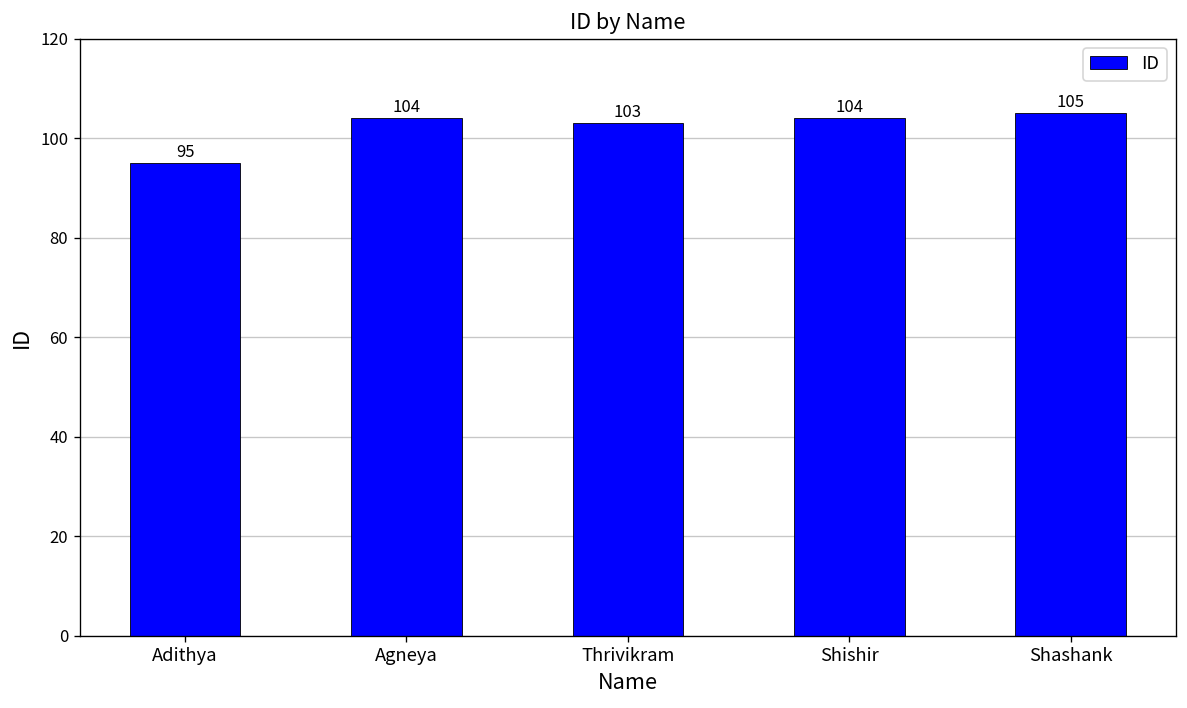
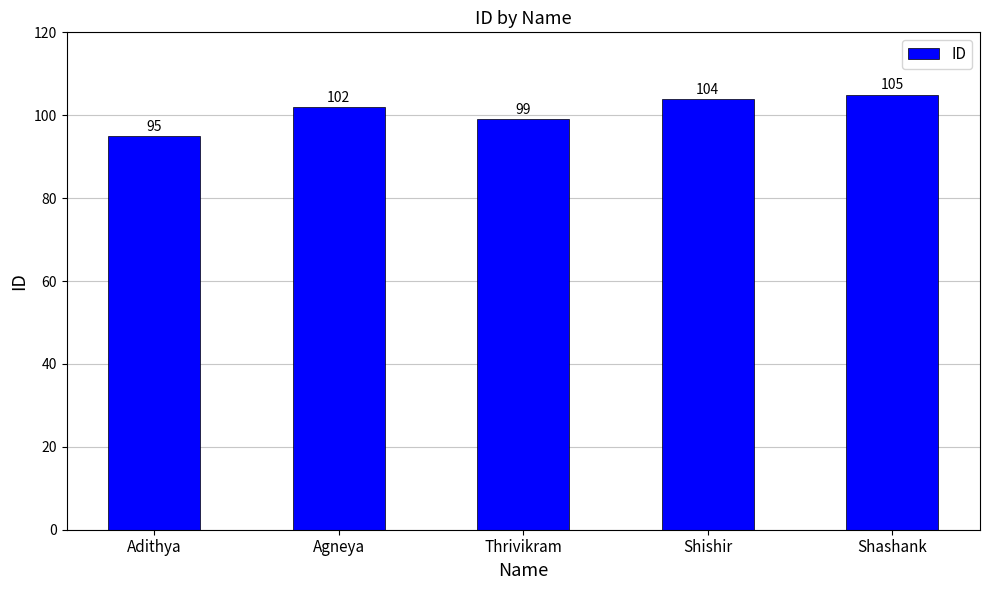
  {
    "Adithya": 95,
-   "Agneya": 104,
-   "Thrivikram": 103,
+   "Agneya": 102,
+   "Thrivikram": 99,
    "Shishir": 104,
    "Shashank": 105
  }
